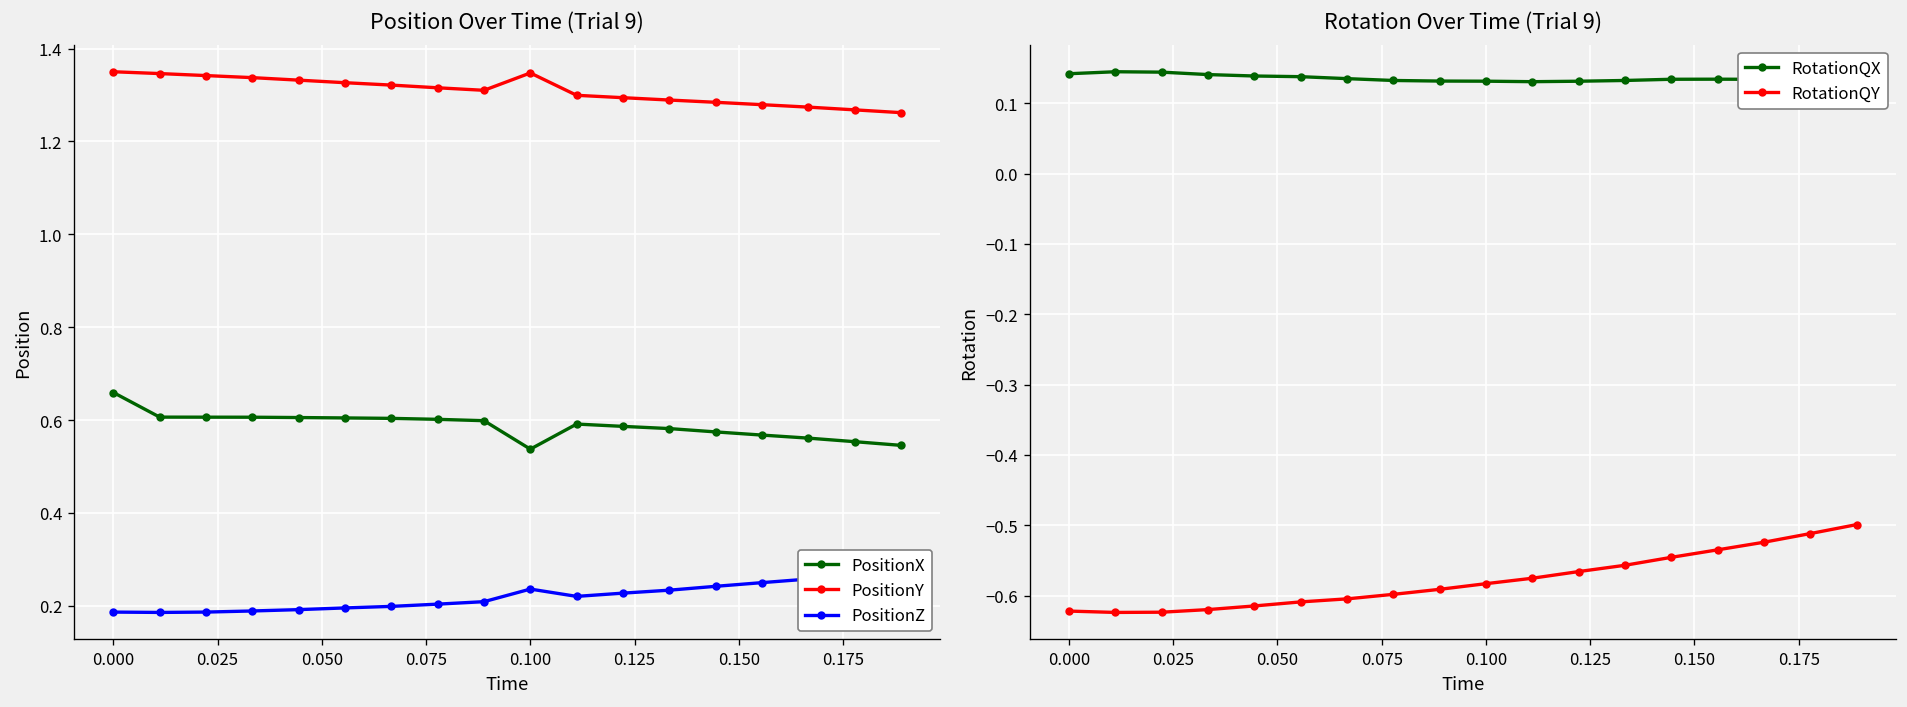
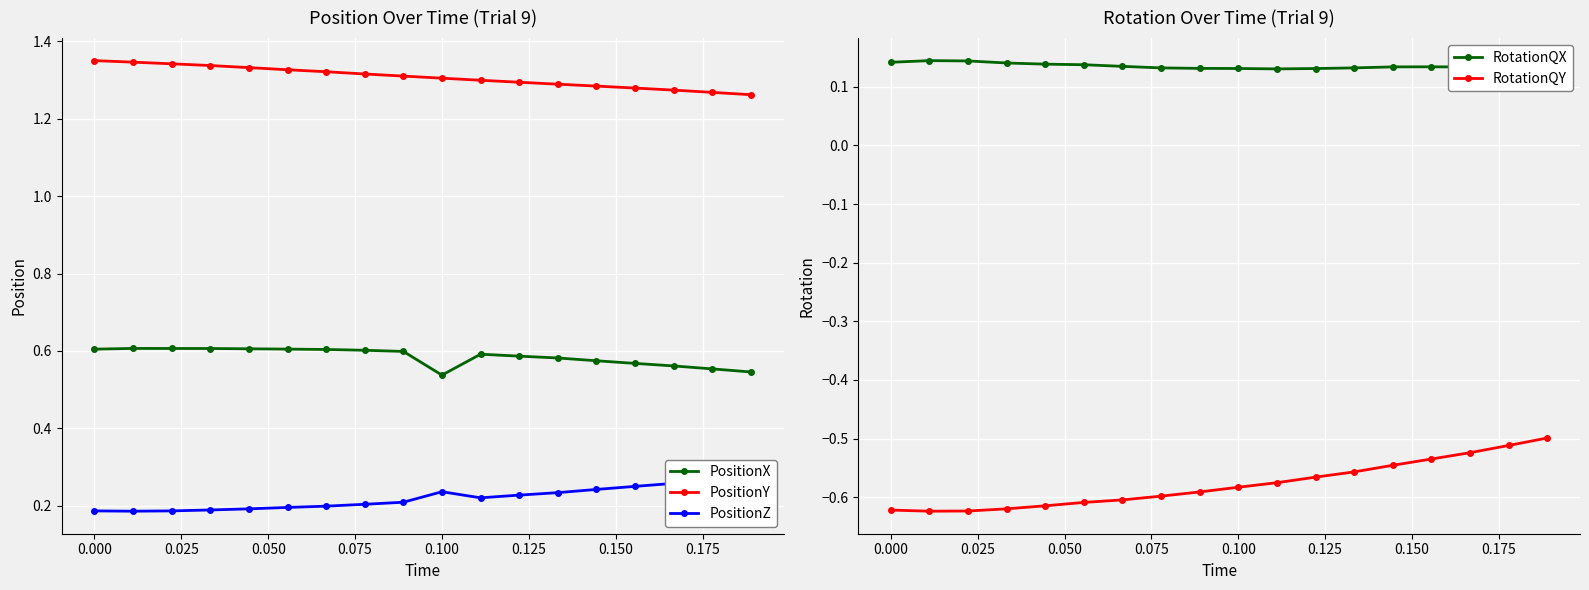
  {
    "Position Over Time (Trial 9)": {
      "PositionX": {
-       "0.000": 0.66,
+       "0.000": 0.60,
        "0.100": 0.54
      },
      "PositionY": {
        "0.000": 1.35,
-       "0.100": 1.35
+       "0.100": 1.30
      },
      "PositionZ": {
        "0.000": 0.19,
        "0.100": 0.24
      }
    },
    "Rotation Over Time (Trial 9)": {
      "RotationQX": {
        "0.000": 0.14,
        "0.100": 0.13
      },
      "RotationQY": {
        "0.000": -0.62,
        "0.100": -0.58
      }
    }
  }
